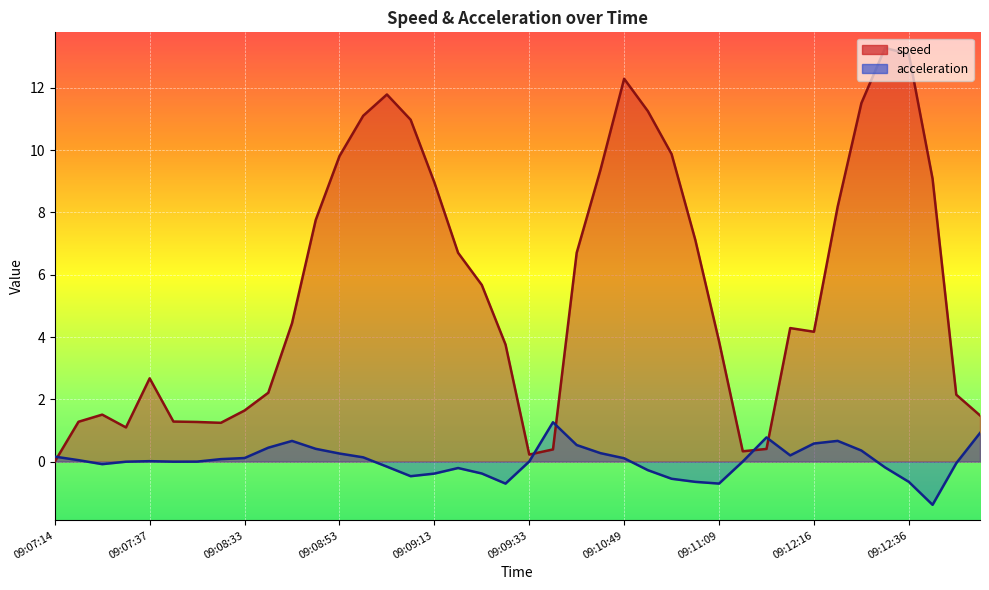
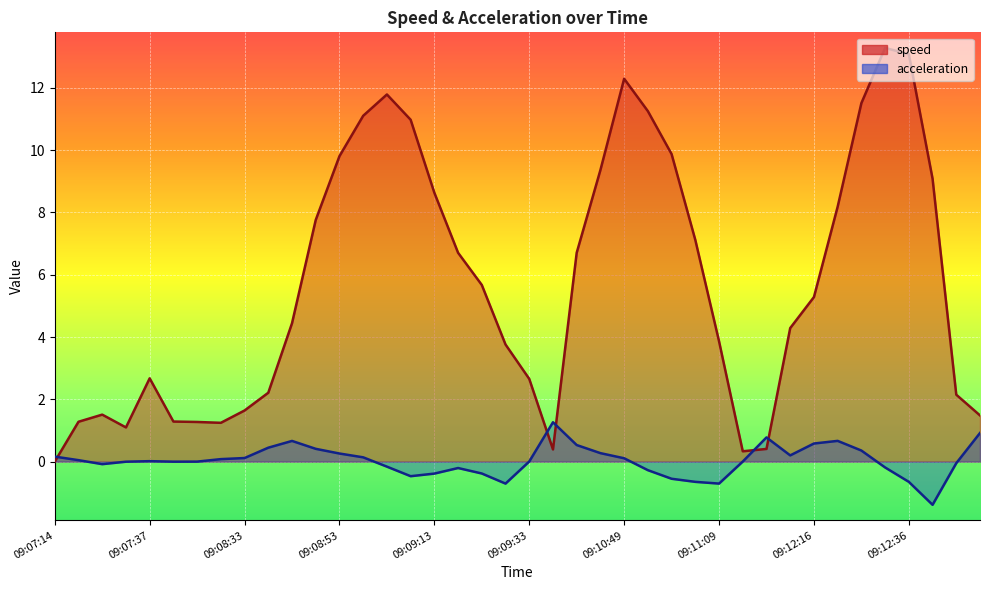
  {
    "speed": {
      "09:07:14": 0.0,
      "09:07:37": 2.7,
      "09:08:33": 1.6,
      "09:08:53": 9.8,
-     "09:09:13": 9.0,
-     "09:09:33": 0.2,
+     "09:09:13": 8.6,
+     "09:09:33": 2.7,
      "09:10:49": 12.3,
      "09:11:09": 3.9,
-     "09:12:16": 4.2
+     "09:12:16": 5.3
    }
  }
